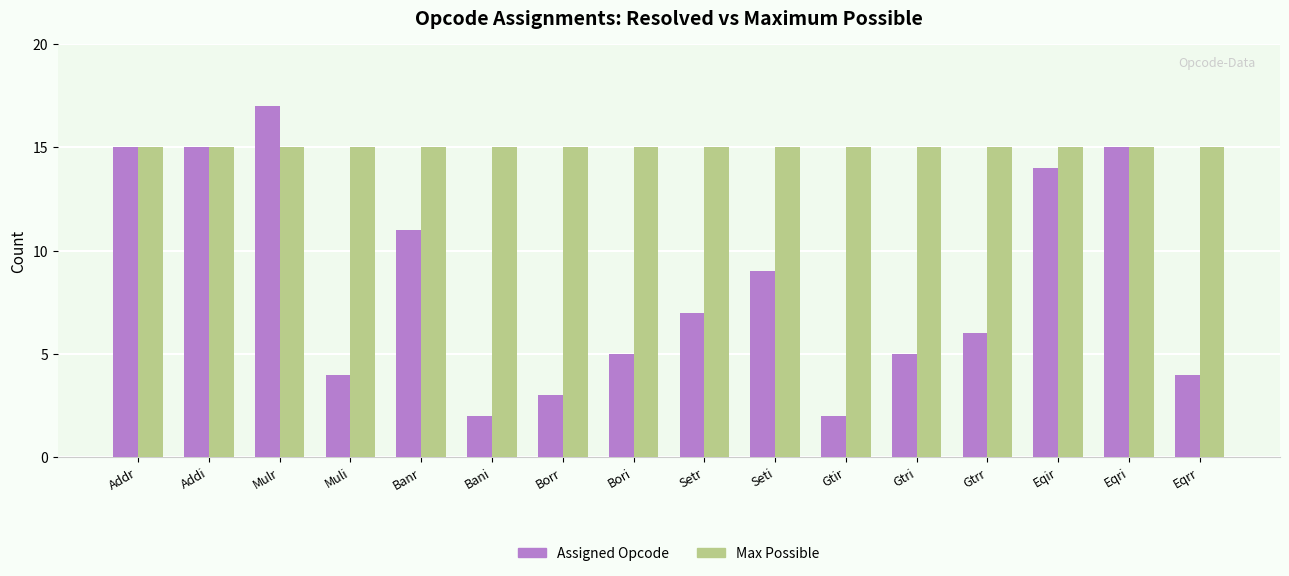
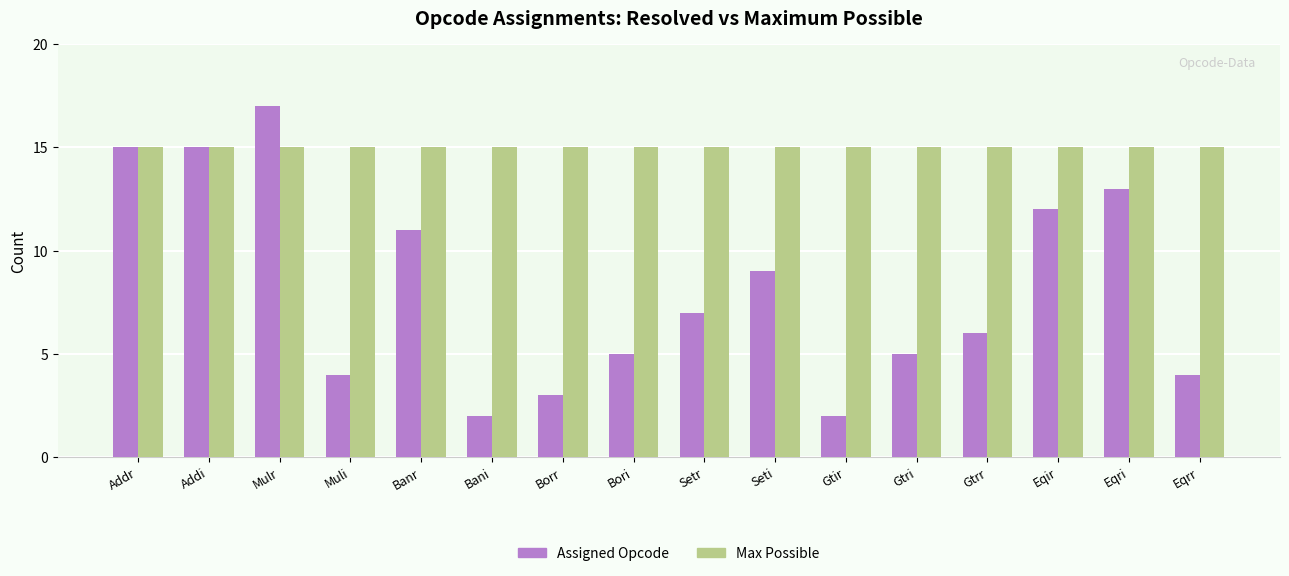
  {
    "Assigned Opcode": {
      "Addr": 15,
      "Addi": 15,
      "Mulr": 17,
      "Muli": 4,
      "Banr": 11,
      "Bani": 2,
      "Borr": 3,
      "Bori": 5,
      "Setr": 7,
      "Seti": 9,
      "Gtir": 2,
      "Gtri": 5,
      "Gtrr": 6,
-     "Eqir": 14,
-     "Eqri": 15,
+     "Eqir": 12,
+     "Eqri": 13,
      "Eqrr": 4
    },
    "Max Possible": {
      "Addr": 15,
      "Addi": 15,
      "Mulr": 15,
      "Muli": 15,
      "Banr": 15,
      "Bani": 15,
      "Borr": 15,
      "Bori": 15,
      "Setr": 15,
      "Seti": 15,
      "Gtir": 15,
      "Gtri": 15,
      "Gtrr": 15,
      "Eqir": 15,
      "Eqri": 15,
      "Eqrr": 15
    }
  }
